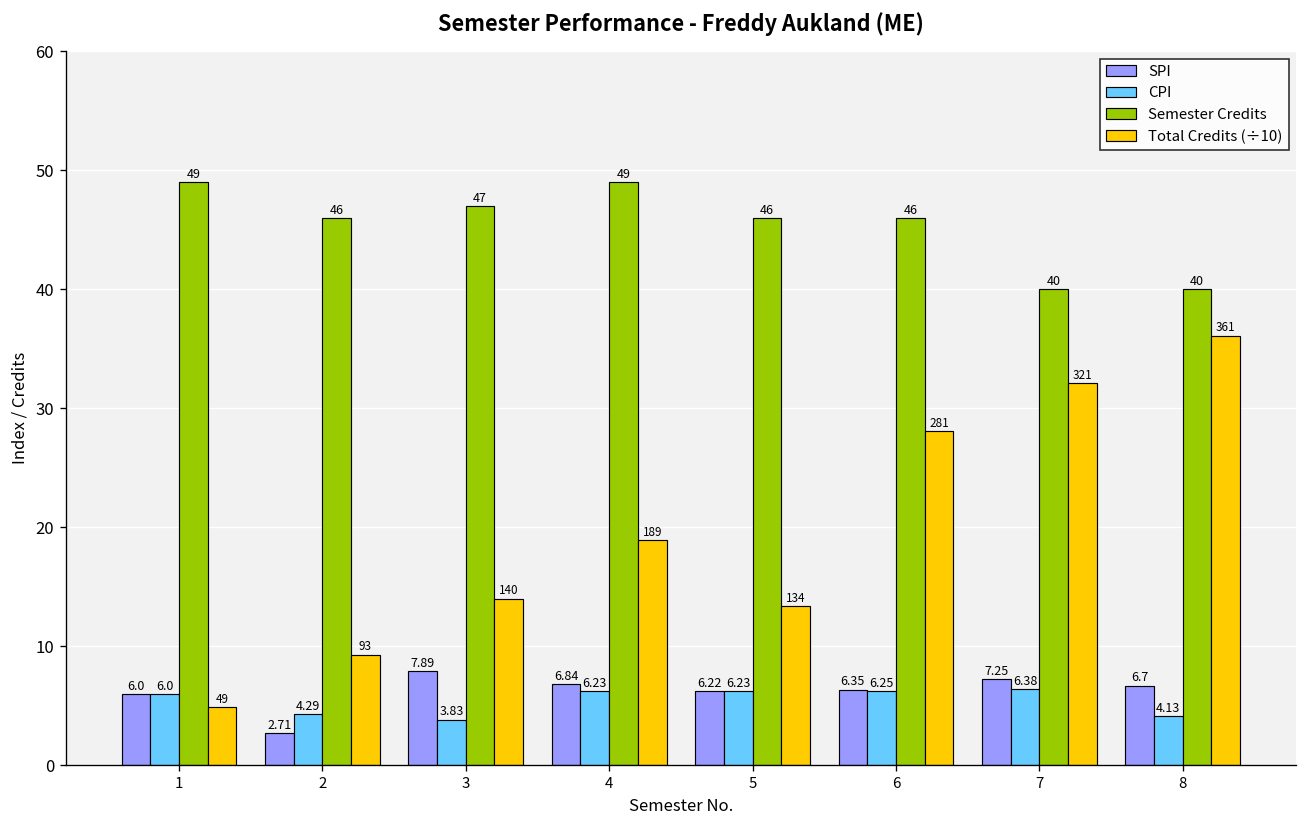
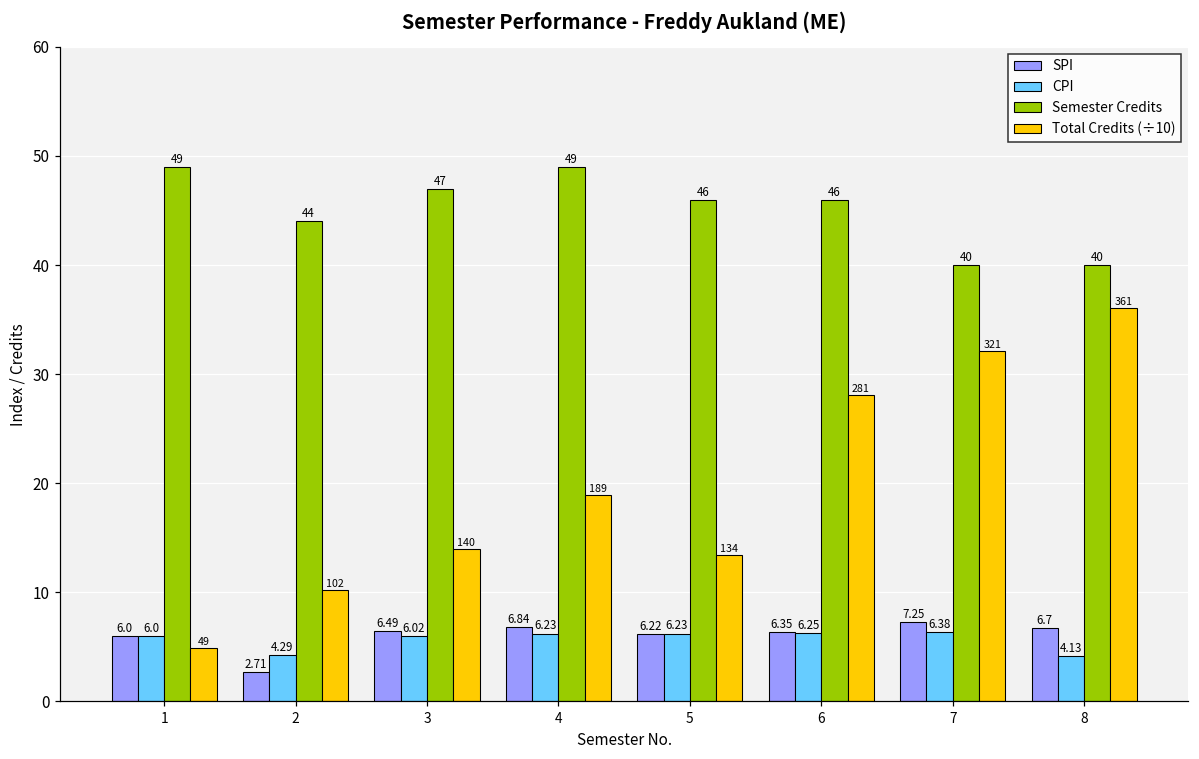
  {
    "SPI": {
      "1": 6.0,
      "2": 2.71,
-     "3": 7.89,
+     "3": 6.49,
      "4": 6.84,
      "5": 6.22,
      "6": 6.35,
      "7": 7.25,
      "8": 6.7
    },
    "CPI": {
      "1": 6.0,
      "2": 4.29,
-     "3": 3.83,
+     "3": 6.02,
      "4": 6.23,
      "5": 6.23,
      "6": 6.25,
      "7": 6.38,
      "8": 4.13
    },
    "Semester Credits": {
      "1": 49,
-     "2": 46,
+     "2": 44,
      "3": 47,
      "4": 49,
      "5": 46,
      "6": 46,
      "7": 40,
      "8": 40
    },
    "Total Credits (÷10)": {
-     "2": 93
+     "2": 102
    }
  }
